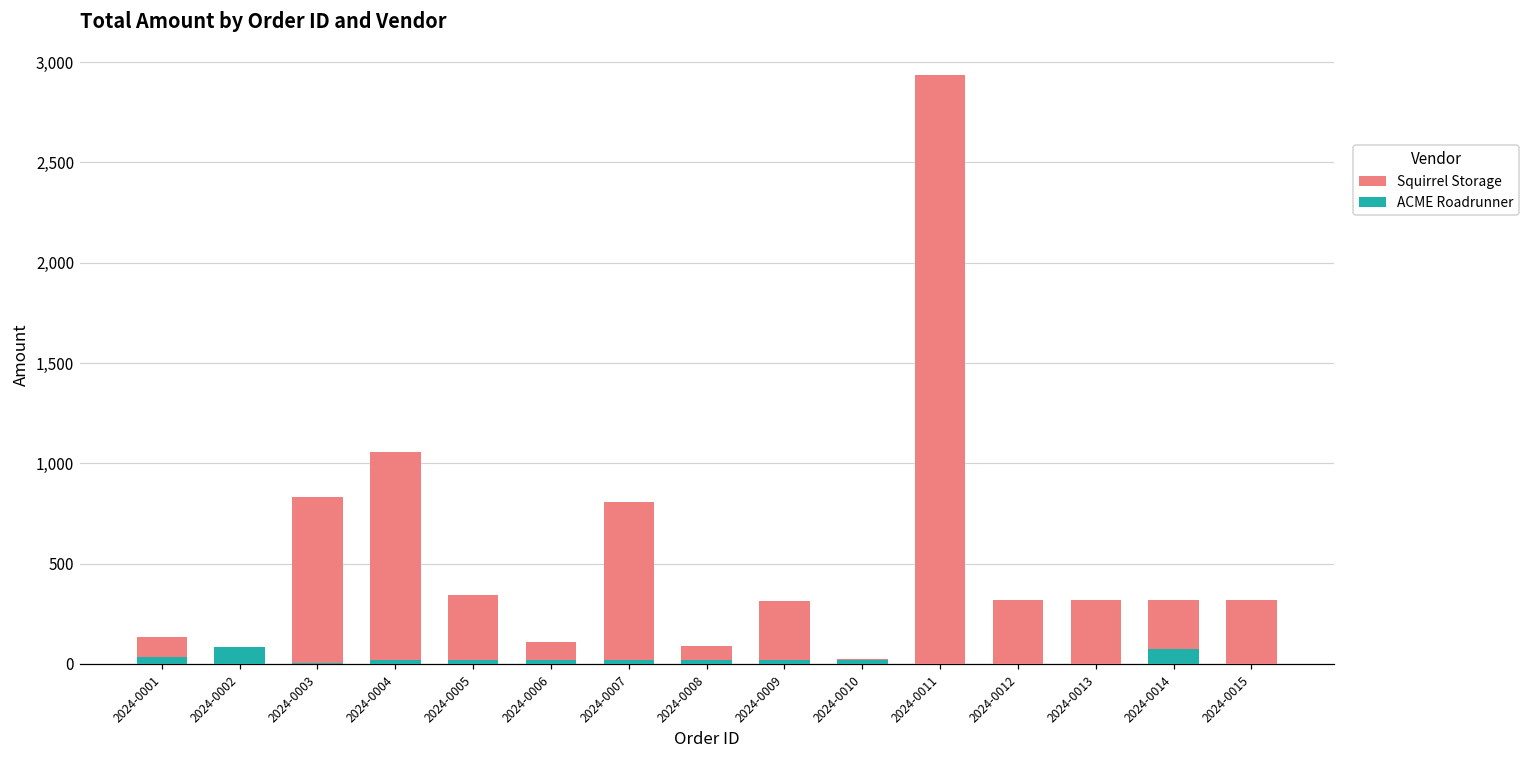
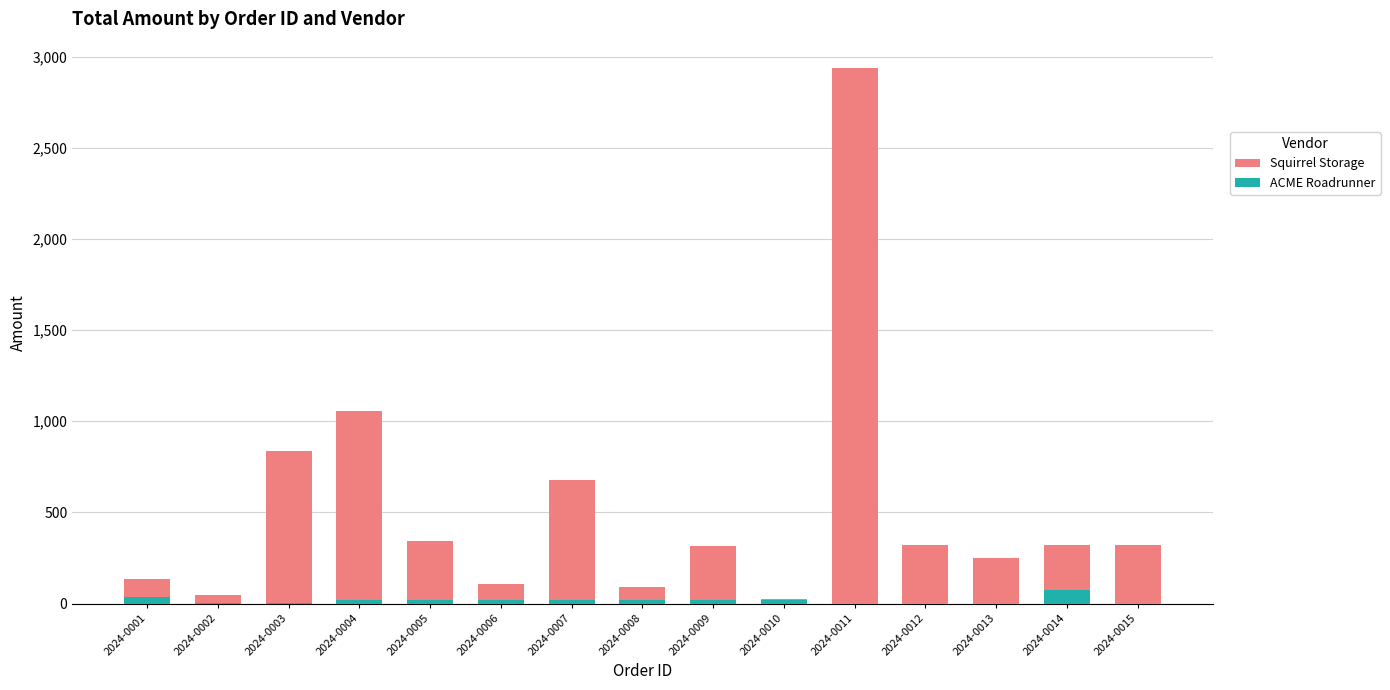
  {
    "Squirrel Storage": {
      "2024-0001": "130",
      "2024-0003": "830",
      "2024-0004": "1,060",
      "2024-0005": "340",
      "2024-0006": "110",
-     "2024-0007": "810",
+     "2024-0007": "680",
      "2024-0008": "90",
      "2024-0009": "310",
      "2024-0010": "30",
      "2024-0011": "2,930",
      "2024-0012": "320",
-     "2024-0013": "320",
+     "2024-0013": "250",
      "2024-0014": "320",
      "2024-0015": "320"
    },
    "ACME Roadrunner": {
-     "2024-0002": "90",
+     "2024-0002": "0",
      "2024-0010": "20",
      "2024-0011": "0",
      "2024-0012": "0",
      "2024-0013": "0",
      "2024-0015": "0"
    }
  }
